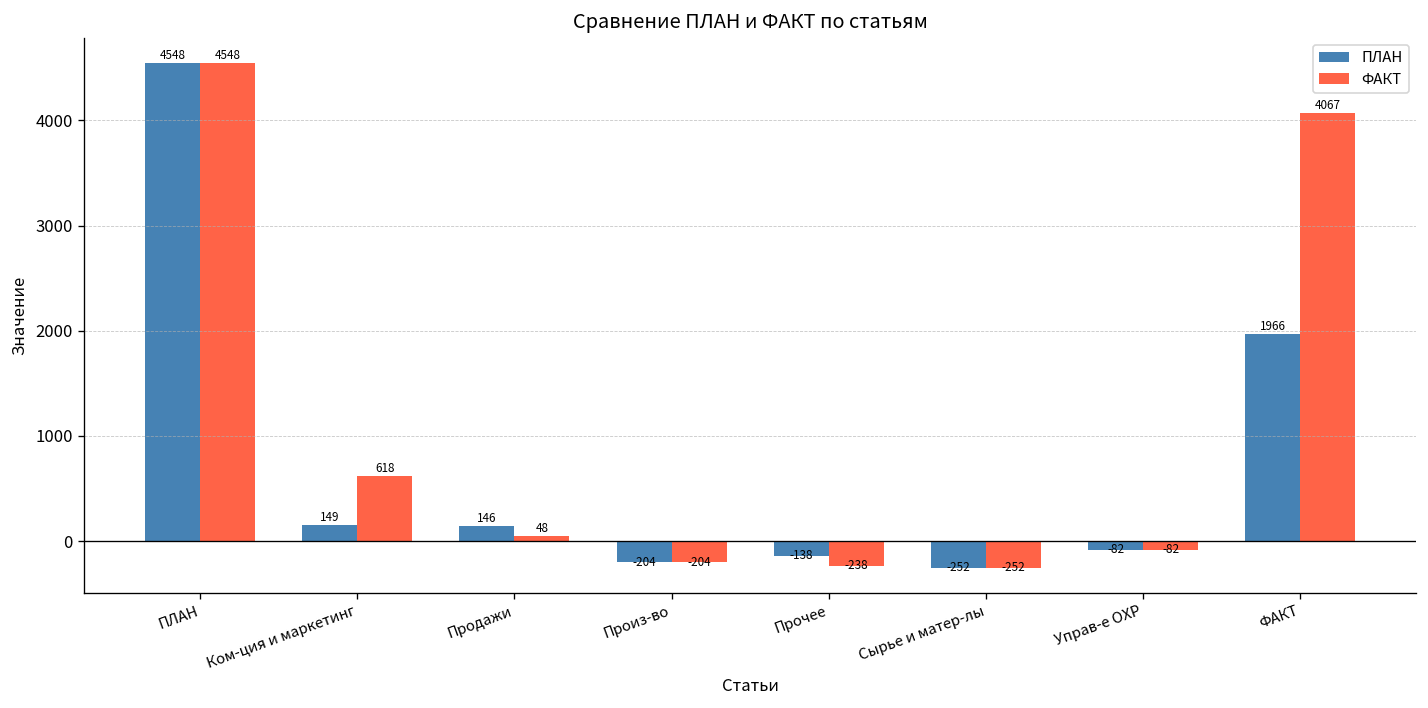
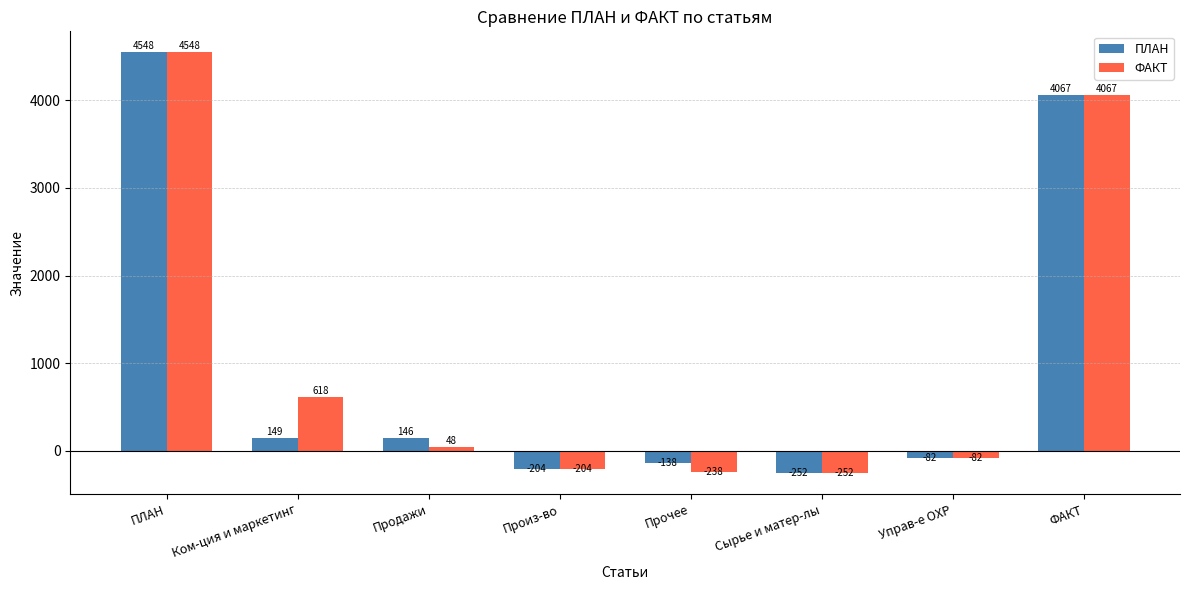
  {
    "ПЛАН": {
      "ПЛАН": 4548,
      "Ком-ция и маркетинг": 149,
      "Продажи": 146,
      "Произ-во": -204,
      "Прочее": -138,
      "Сырье и матер-лы": -252,
      "Управ-е OXP": -82,
-     "ФАКТ": 1966
+     "ФАКТ": 4067
    },
    "ФАКТ": {
      "ПЛАН": 4548,
      "Ком-ция и маркетинг": 618,
      "Продажи": 48,
      "Произ-во": -204,
      "Прочее": -238,
      "Сырье и матер-лы": -252,
      "Управ-е OXP": -82,
      "ФАКТ": 4067
    }
  }
